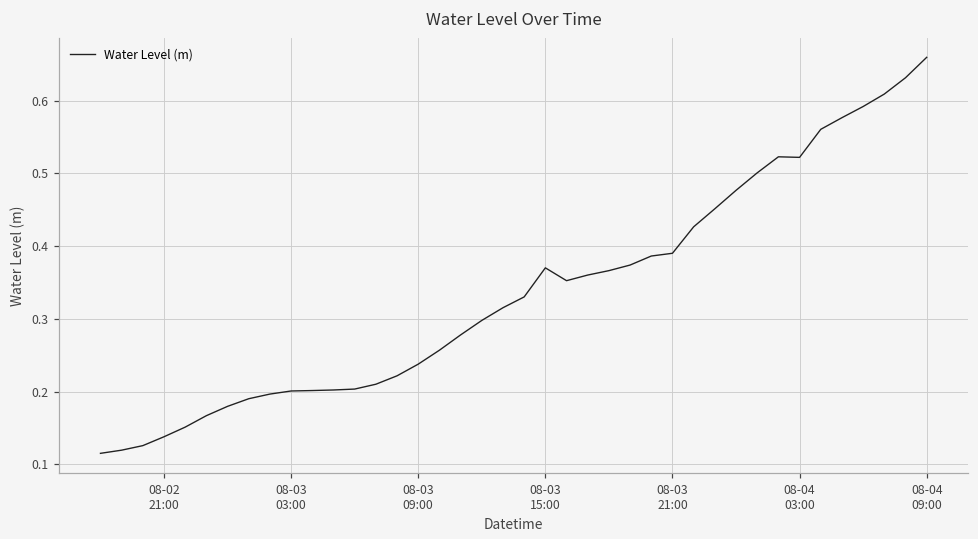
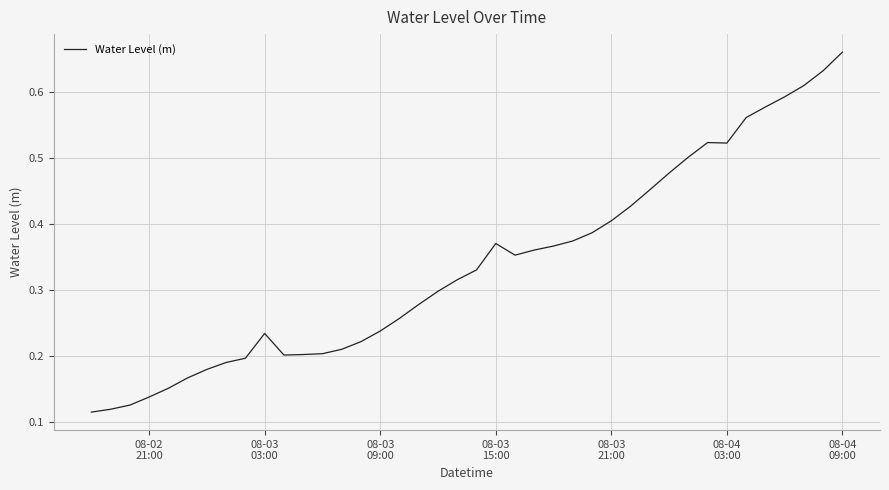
  {
    "08-02 21:00": 0.14,
-   "08-03 03:00": 0.20,
+   "08-03 03:00": 0.23,
    "08-03 09:00": 0.24,
    "08-03 15:00": 0.37,
-   "08-03 21:00": 0.39,
+   "08-03 21:00": 0.40,
    "08-04 03:00": 0.52,
    "08-04 09:00": 0.66
  }
